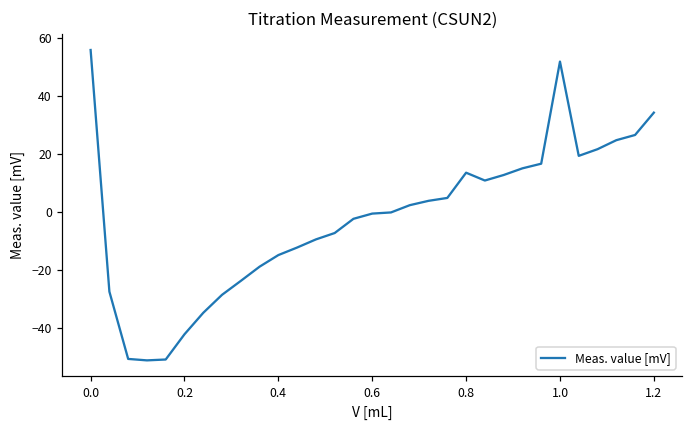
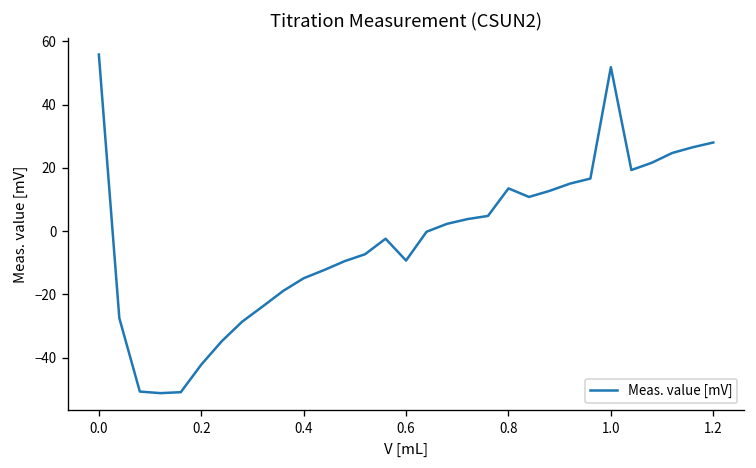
  {
    "0.0": 56,
    "0.2": -42,
    "0.4": -15,
-   "0.6": -1,
+   "0.6": -9,
    "0.8": 14,
    "1.0": 52,
-   "1.2": 34
+   "1.2": 28
  }
